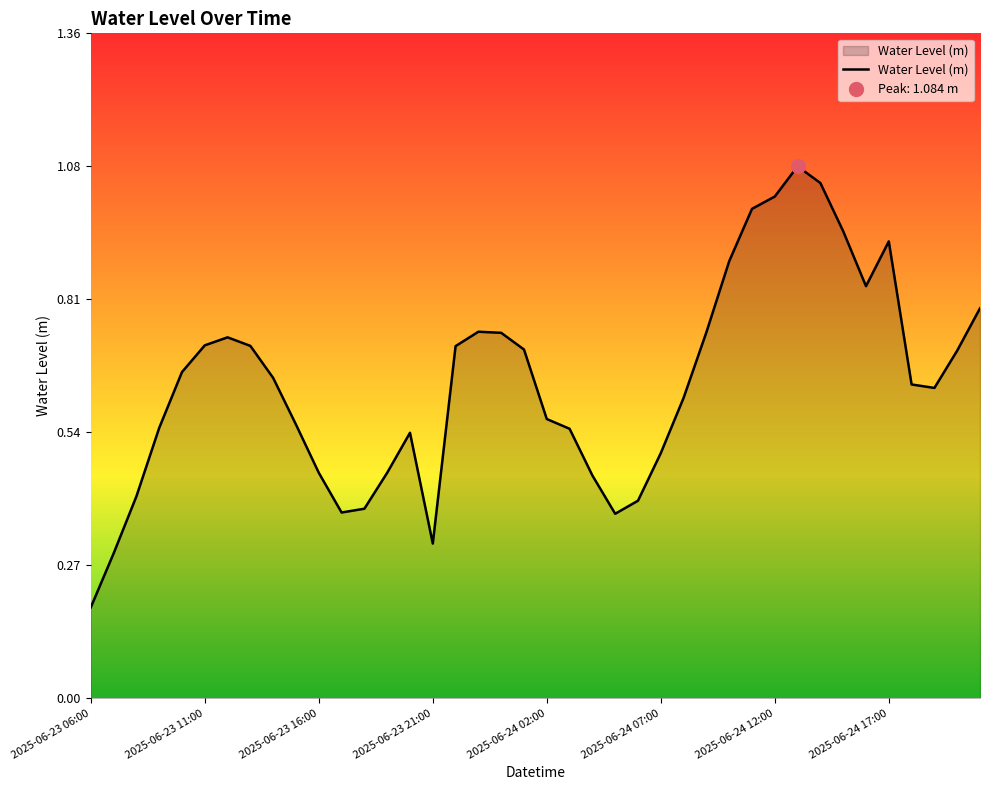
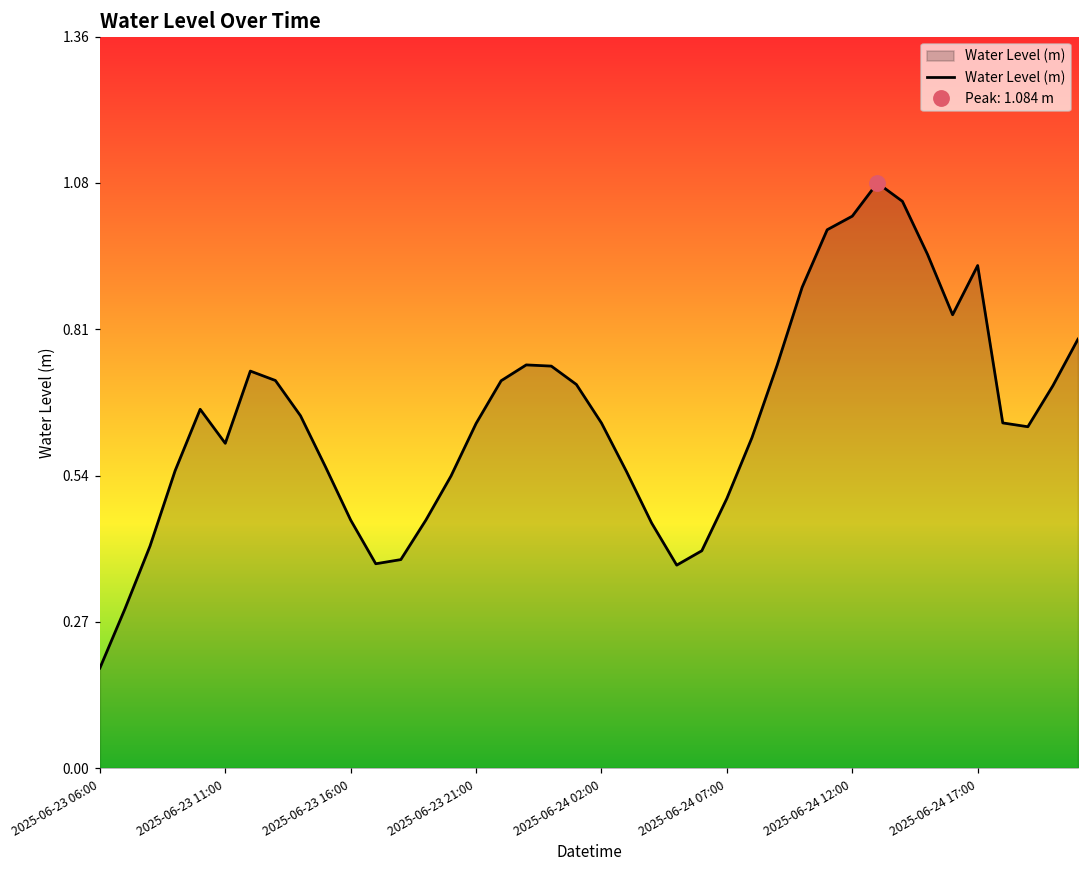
  {
    "Water Level (m)": {
      "2025-06-23 06:00": 0.19,
-     "2025-06-23 11:00": 0.72,
+     "2025-06-23 11:00": 0.60,
      "2025-06-23 16:00": 0.46,
-     "2025-06-23 21:00": 0.32,
-     "2025-06-24 02:00": 0.57,
+     "2025-06-23 21:00": 0.64,
+     "2025-06-24 02:00": 0.64,
      "2025-06-24 07:00": 0.50,
      "2025-06-24 12:00": 1.02,
      "2025-06-24 17:00": 0.93
    }
  }
